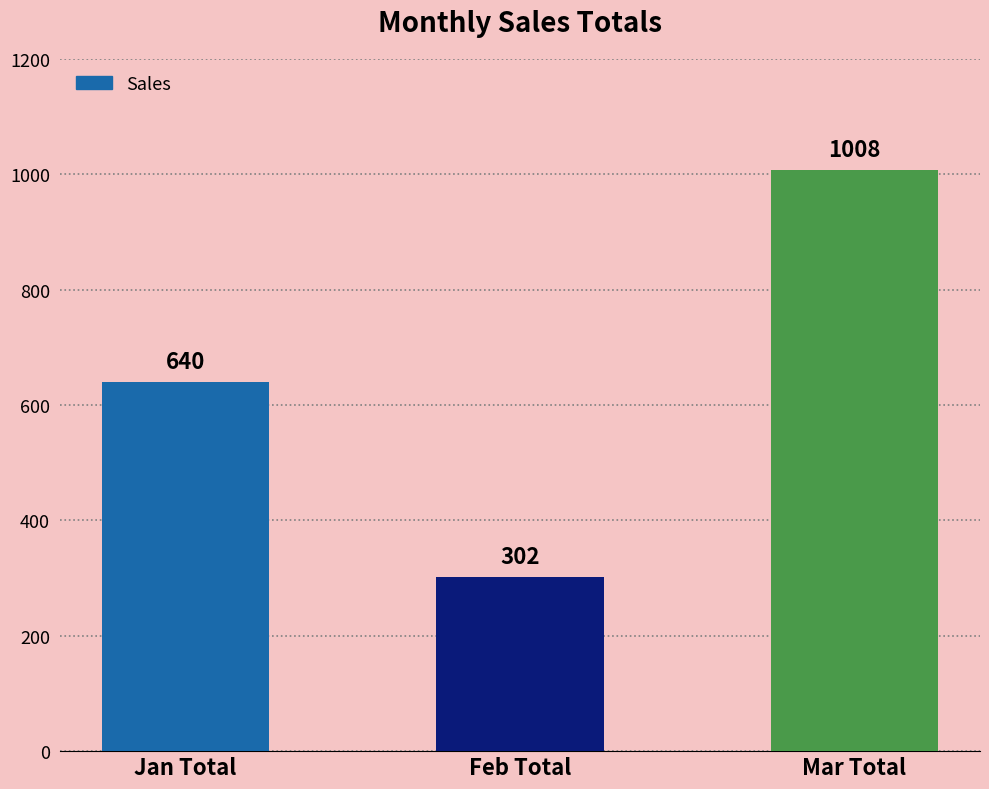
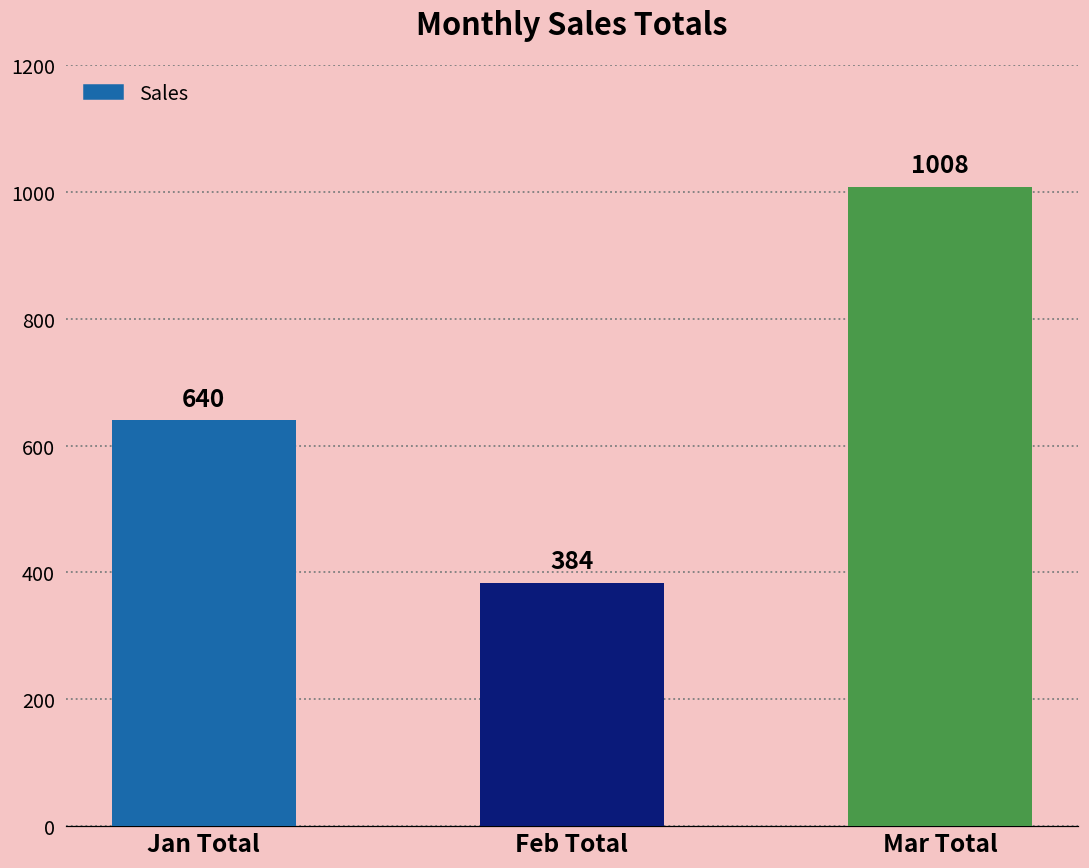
  {
    "Jan Total": 640,
-   "Feb Total": 302,
+   "Feb Total": 384,
    "Mar Total": 1008
  }
